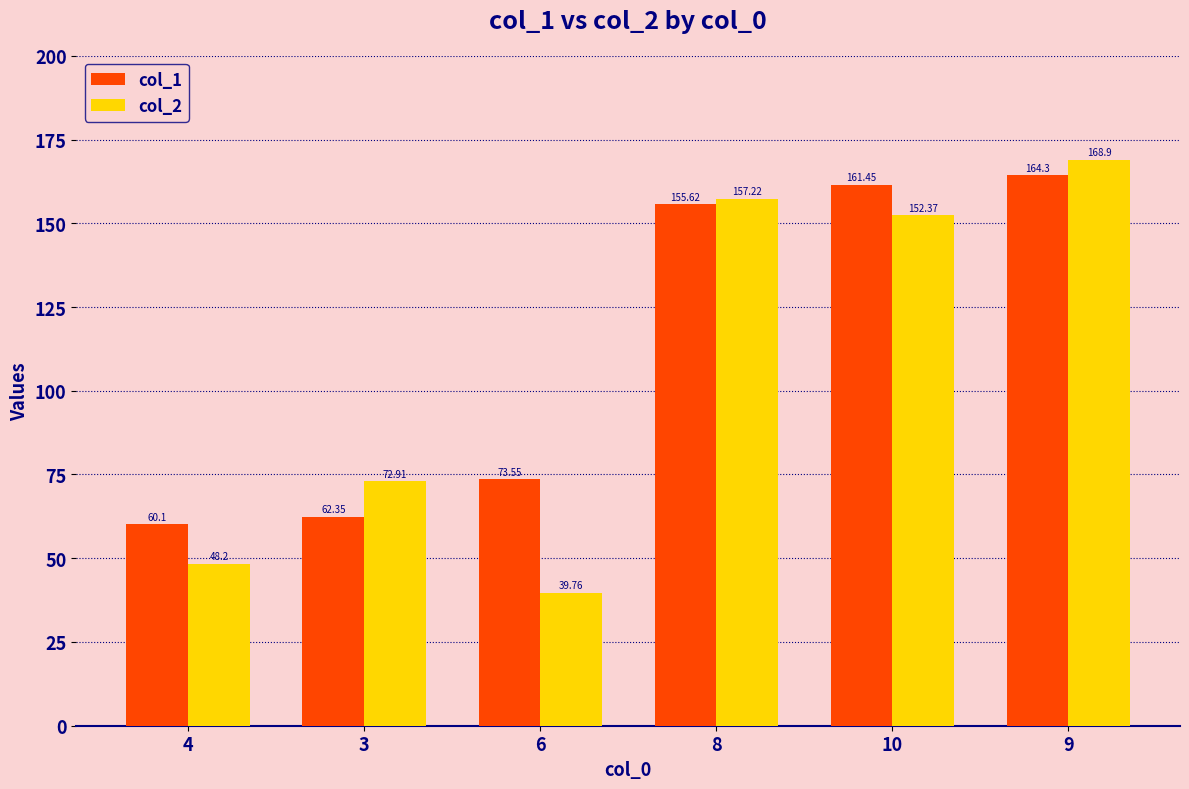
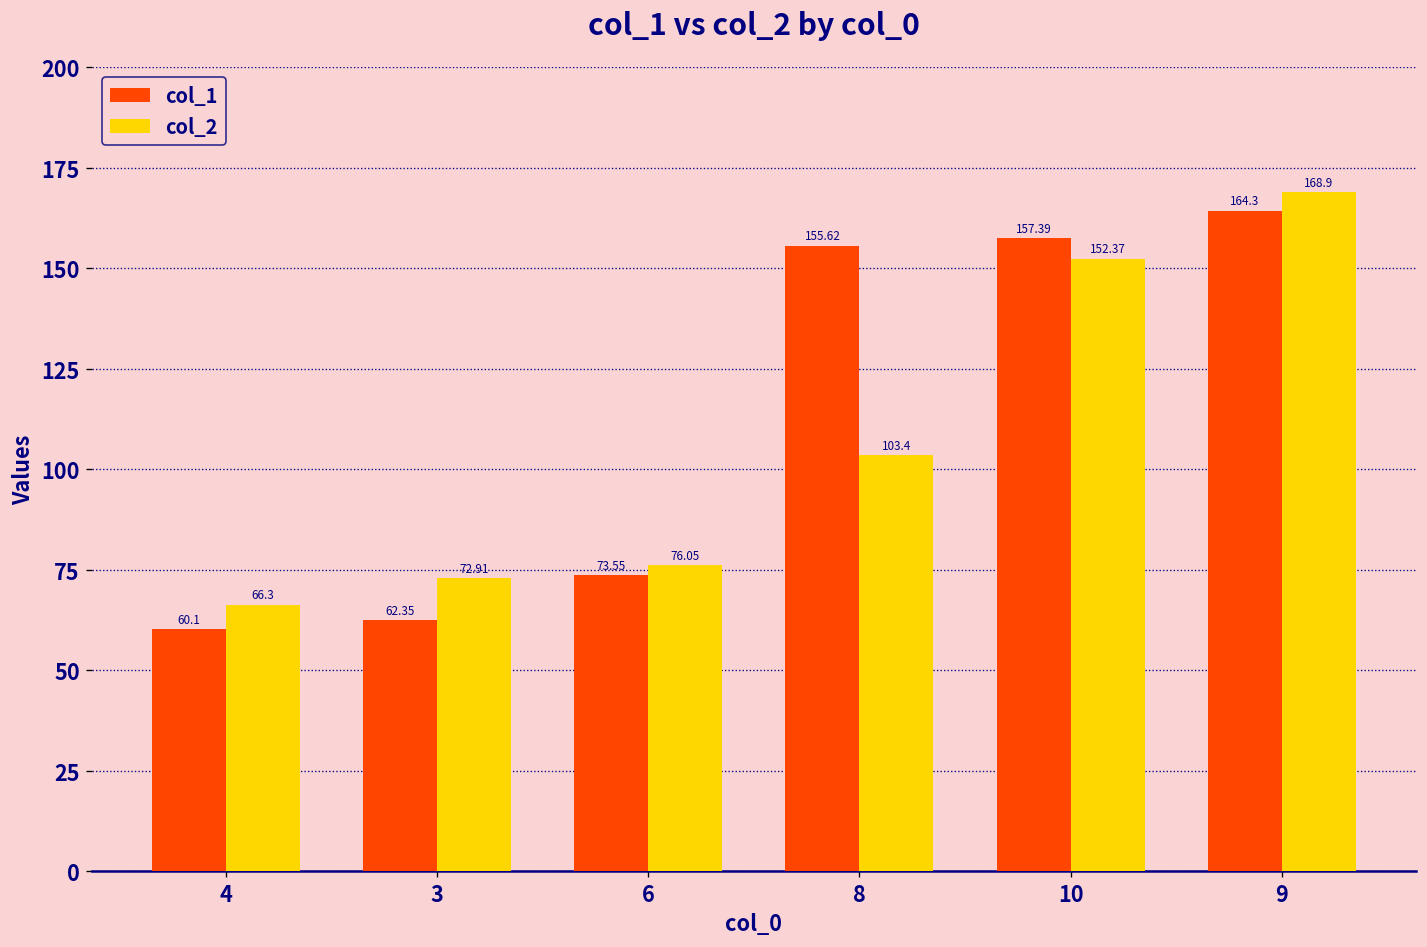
  {
    "col_1": {
      "4": 60.1,
      "3": 62.35,
      "6": 73.55,
      "8": 155.62,
-     "10": 161.45,
+     "10": 157.39,
      "9": 164.3
    },
    "col_2": {
-     "4": 48.2,
+     "4": 66.3,
      "3": 72.91,
-     "6": 39.76,
-     "8": 157.22,
+     "6": 76.05,
+     "8": 103.4,
      "10": 152.37,
      "9": 168.9
    }
  }
